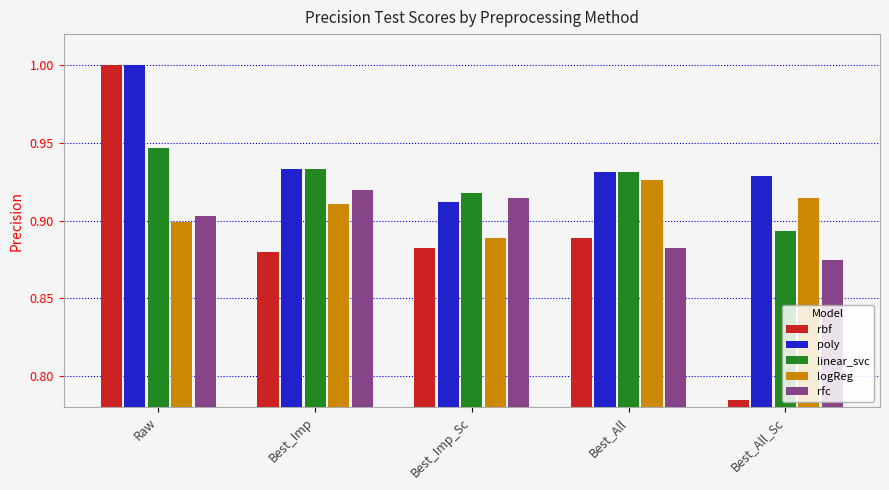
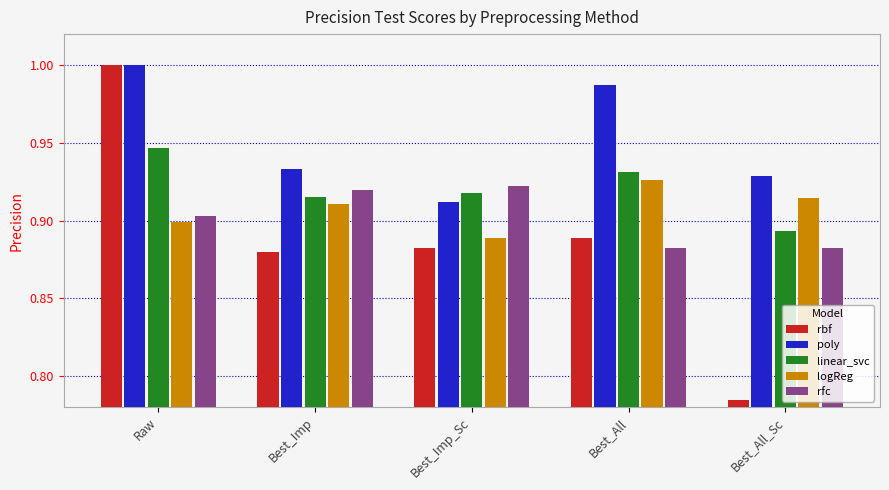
  {
    "rbf": {
      "Raw": 1.000,
      "Best_Imp": 0.880,
      "Best_Imp_Sc": 0.882,
      "Best_All": 0.889,
      "Best_All_Sc": 0.785
    },
    "poly": {
      "Raw": 1.000,
      "Best_Imp": 0.933,
      "Best_Imp_Sc": 0.912,
-     "Best_All": 0.931,
+     "Best_All": 0.987,
      "Best_All_Sc": 0.929
    },
    "linear_svc": {
      "Raw": 0.947,
-     "Best_Imp": 0.933,
+     "Best_Imp": 0.915,
      "Best_Imp_Sc": 0.918,
      "Best_All": 0.931,
      "Best_All_Sc": 0.893
    },
    "logReg": {
      "Raw": 0.899,
      "Best_Imp": 0.911,
      "Best_Imp_Sc": 0.889,
      "Best_All": 0.926,
      "Best_All_Sc": 0.914
    },
    "rfc": {
      "Raw": 0.903,
      "Best_Imp": 0.920,
-     "Best_Imp_Sc": 0.914,
+     "Best_Imp_Sc": 0.923,
      "Best_All": 0.882,
-     "Best_All_Sc": 0.874
+     "Best_All_Sc": 0.882
    }
  }
